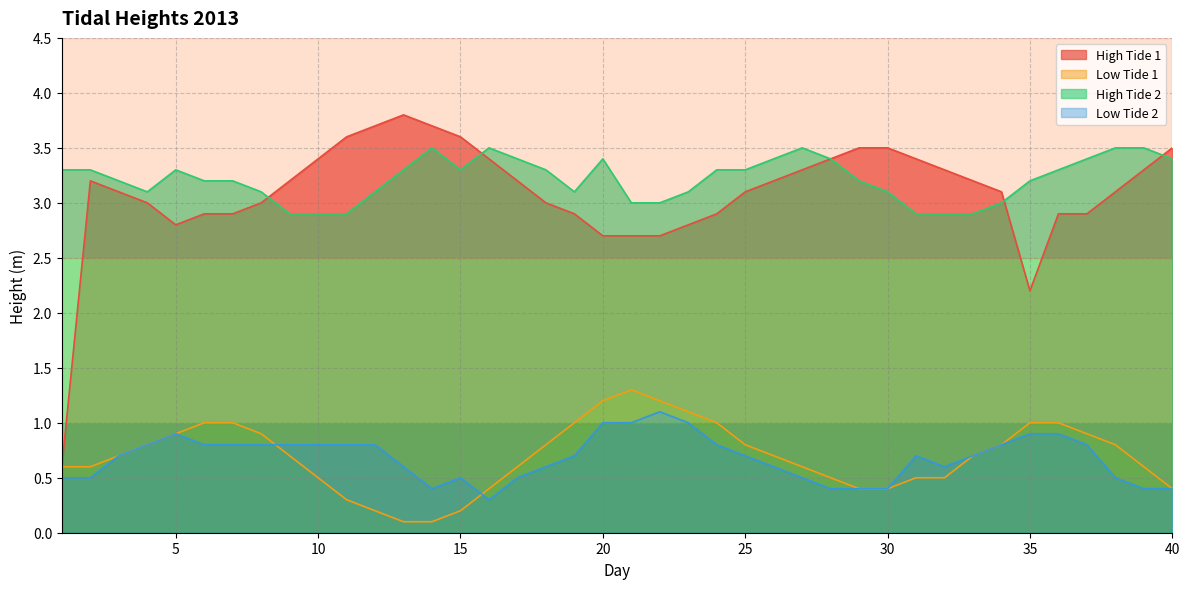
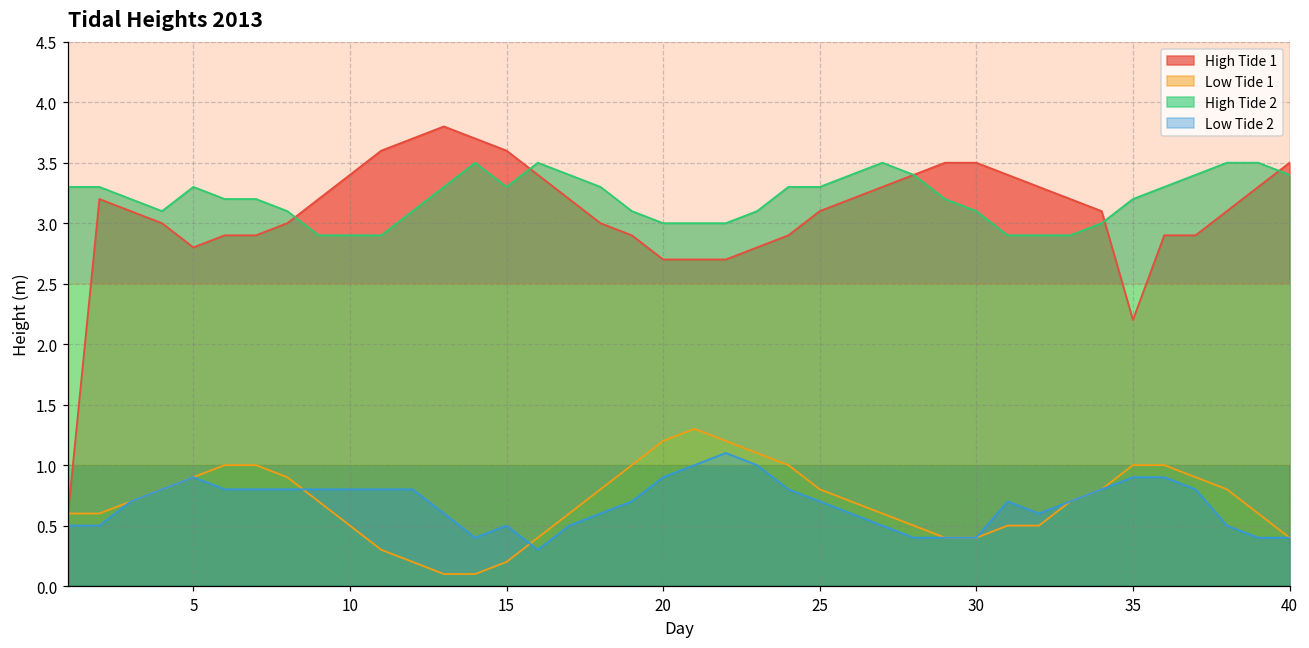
  {
    "High Tide 1": {
      "5": 2.8,
      "10": 3.4,
      "15": 3.6,
      "20": 2.7,
      "25": 3.1,
      "30": 3.5,
      "35": 2.2,
      "40": 3.5
    },
    "Low Tide 1": {
      "10": 0.5,
      "15": 0.2,
      "20": 1.2,
      "25": 0.8,
      "35": 1.0
    },
    "High Tide 2": {
      "5": 3.3,
      "10": 2.9,
      "15": 3.3,
-     "20": 3.4,
+     "20": 3.0,
      "25": 3.3,
      "30": 3.1,
      "35": 3.2,
      "40": 3.4
    },
    "Low Tide 2": {
      "10": 0.8,
      "15": 0.5,
-     "20": 1.0,
+     "20": 0.9,
      "25": 0.7,
      "35": 0.9
    }
  }
